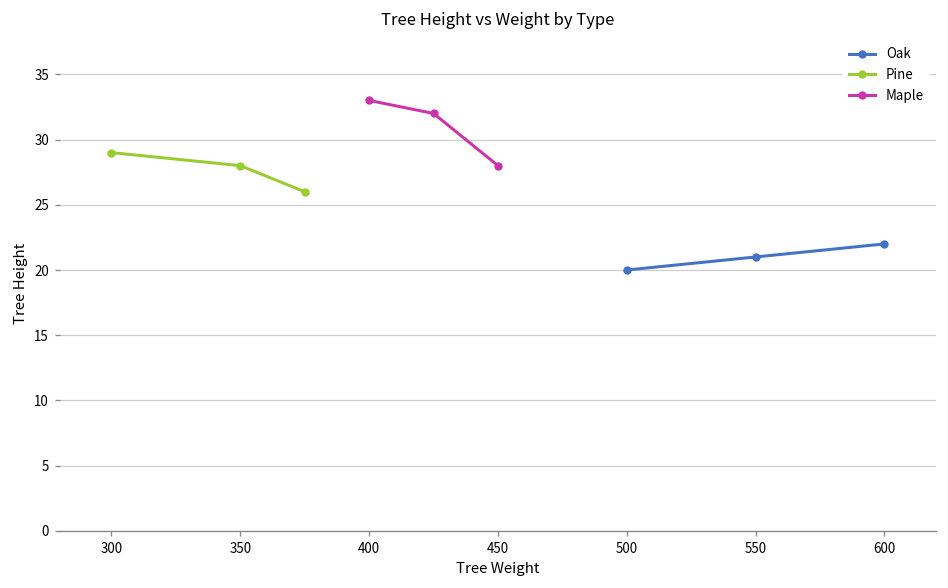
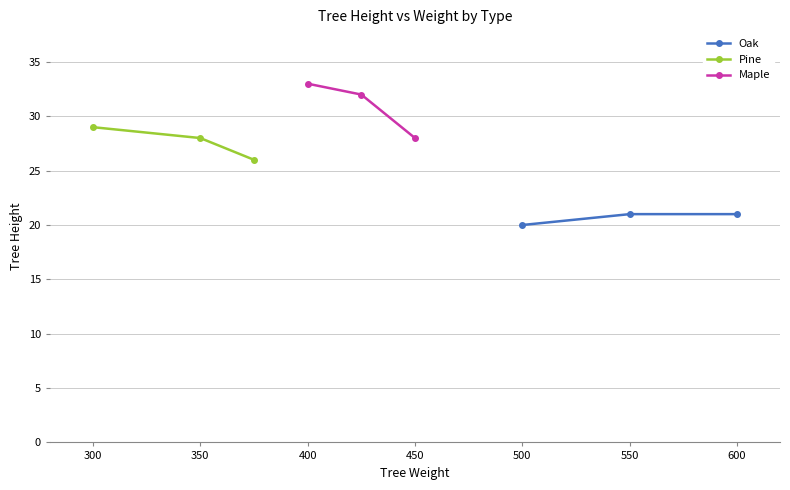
  {
    "Oak": {
      "500": 20,
      "550": 21,
-     "600": 22
+     "600": 21
    },
    "Pine": {
      "300": 29,
      "350": 28
    },
    "Maple": {
      "400": 33,
      "450": 28
    }
  }
